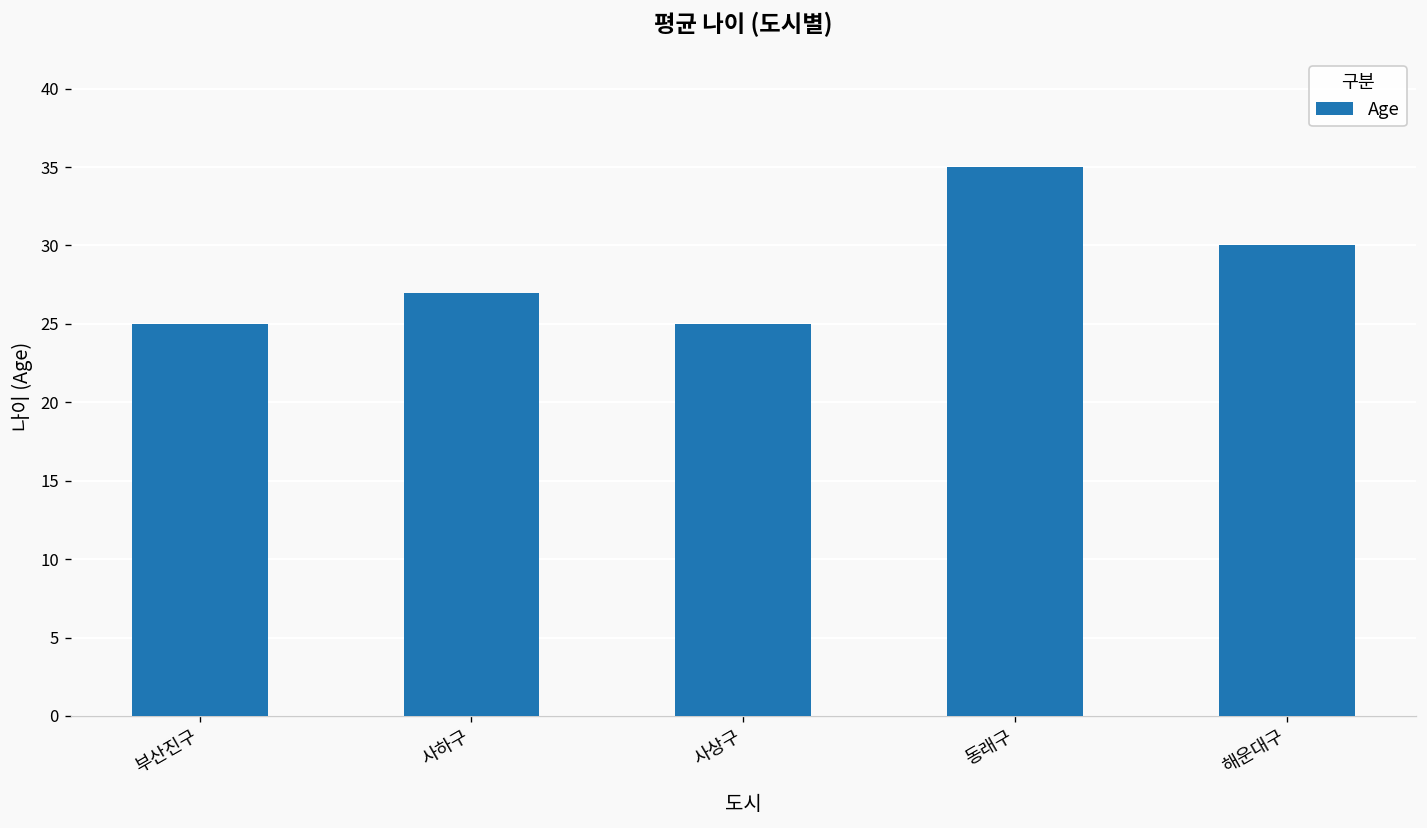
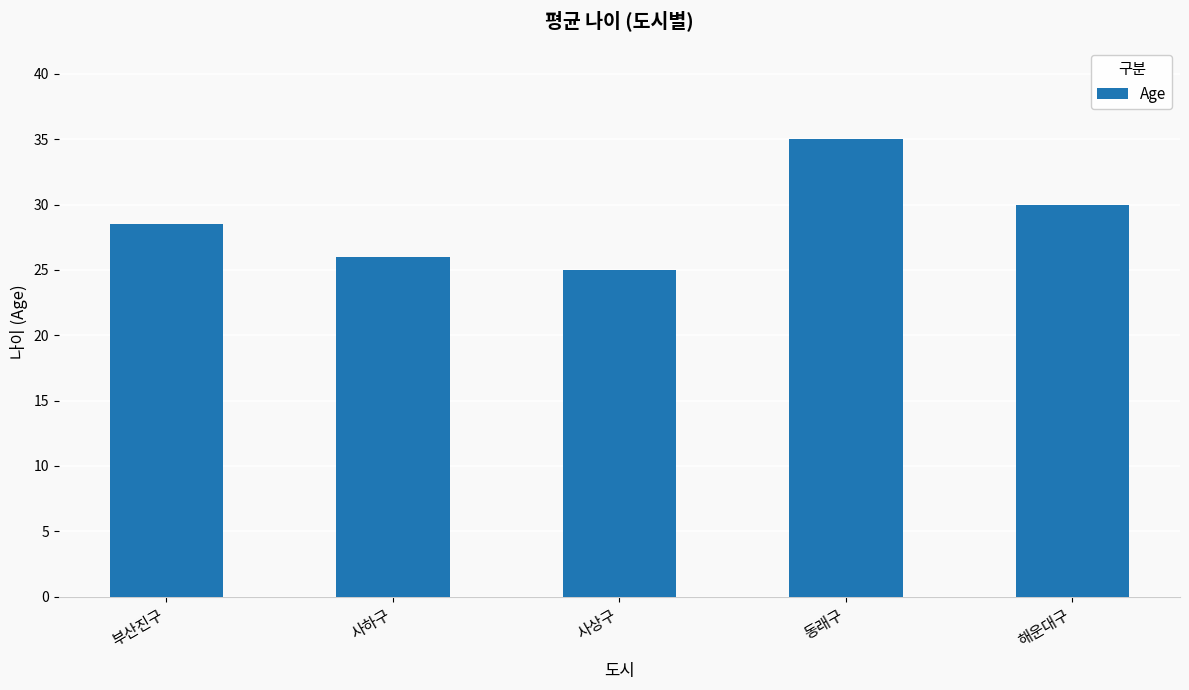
  {
-   "부산진구": 25.0,
-   "사하구": 27,
+   "부산진구": 28.5,
+   "사하구": 26,
    "사상구": 25.0,
    "동래구": 35.0,
    "해운대구": 30.0
  }
